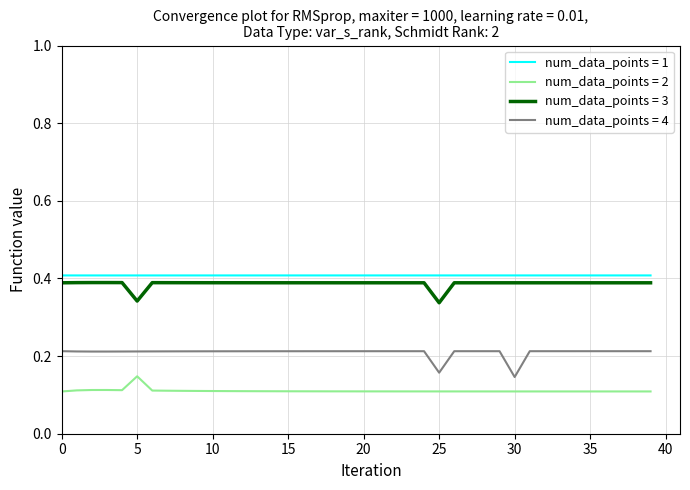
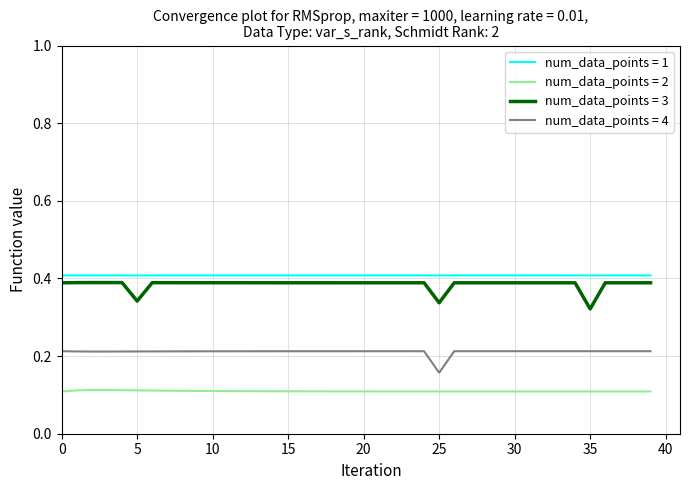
  {
    "num_data_points = 1": {
      "0": 0.41,
      "5": 0.41,
      "10": 0.41,
      "15": 0.41,
      "20": 0.41,
      "25": 0.41,
      "30": 0.41,
      "35": 0.41
    },
    "num_data_points = 2": {
      "0": 0.11,
-     "5": 0.15,
+     "5": 0.11,
      "10": 0.11,
      "15": 0.11,
      "20": 0.11,
      "25": 0.11,
      "30": 0.11,
      "35": 0.11
    },
    "num_data_points = 3": {
      "0": 0.39,
      "5": 0.34,
      "10": 0.39,
      "15": 0.39,
      "20": 0.39,
      "25": 0.34,
      "30": 0.39,
-     "35": 0.39
+     "35": 0.32
    },
    "num_data_points = 4": {
      "0": 0.21,
      "5": 0.21,
      "10": 0.21,
      "15": 0.21,
      "20": 0.21,
      "25": 0.16,
-     "30": 0.15,
+     "30": 0.21,
      "35": 0.21
    }
  }
